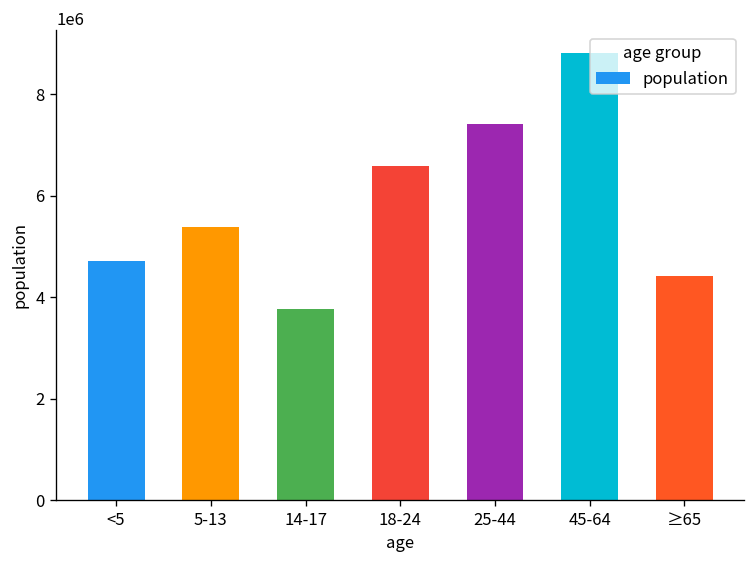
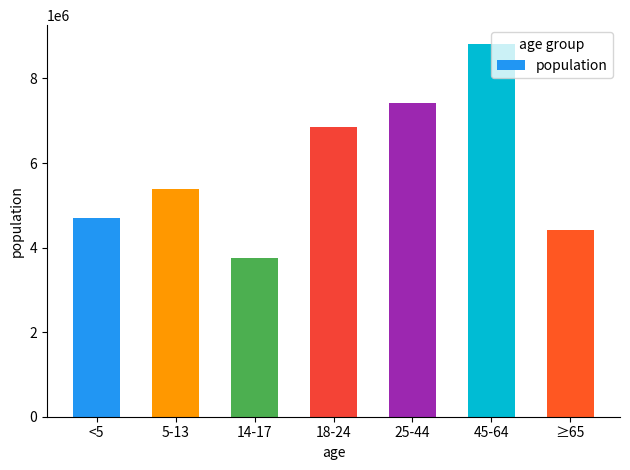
  {
    "<5": 4700000,
    "5-13": 5400000,
    "14-17": 3800000,
-   "18-24": 6600000,
+   "18-24": 6900000,
    "25-44": 7400000,
    "≥65": 4400000
  }
